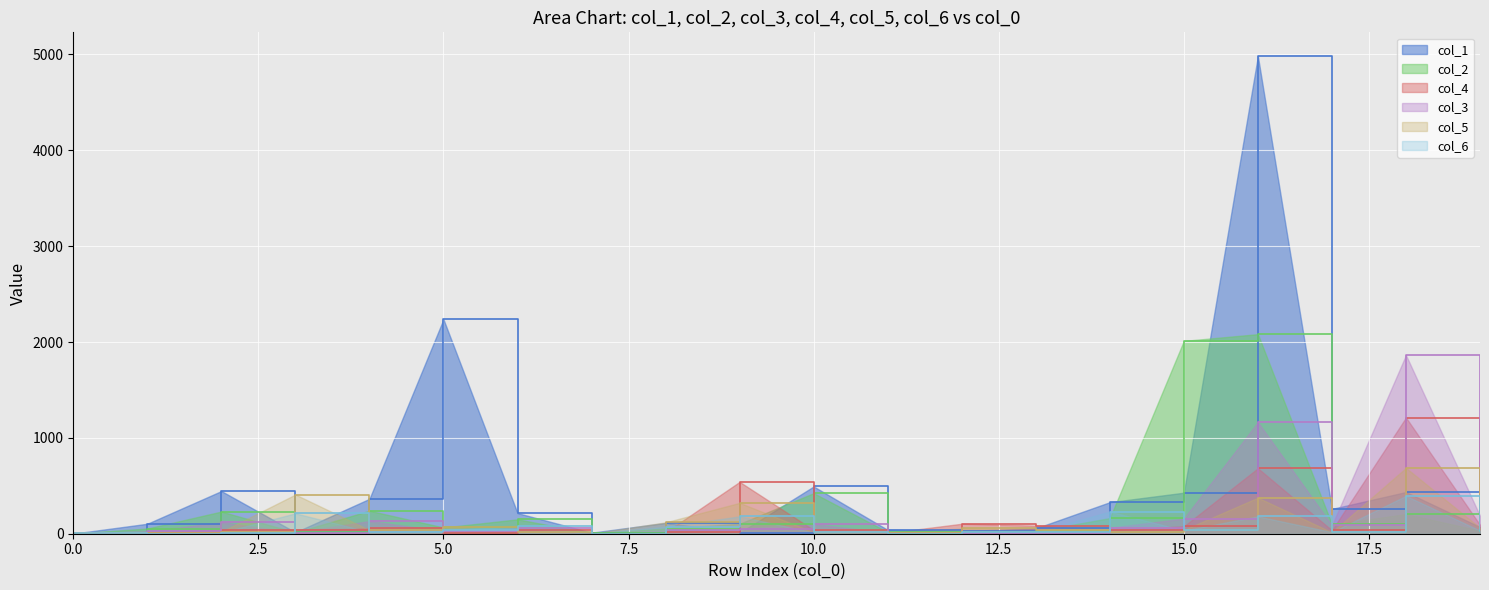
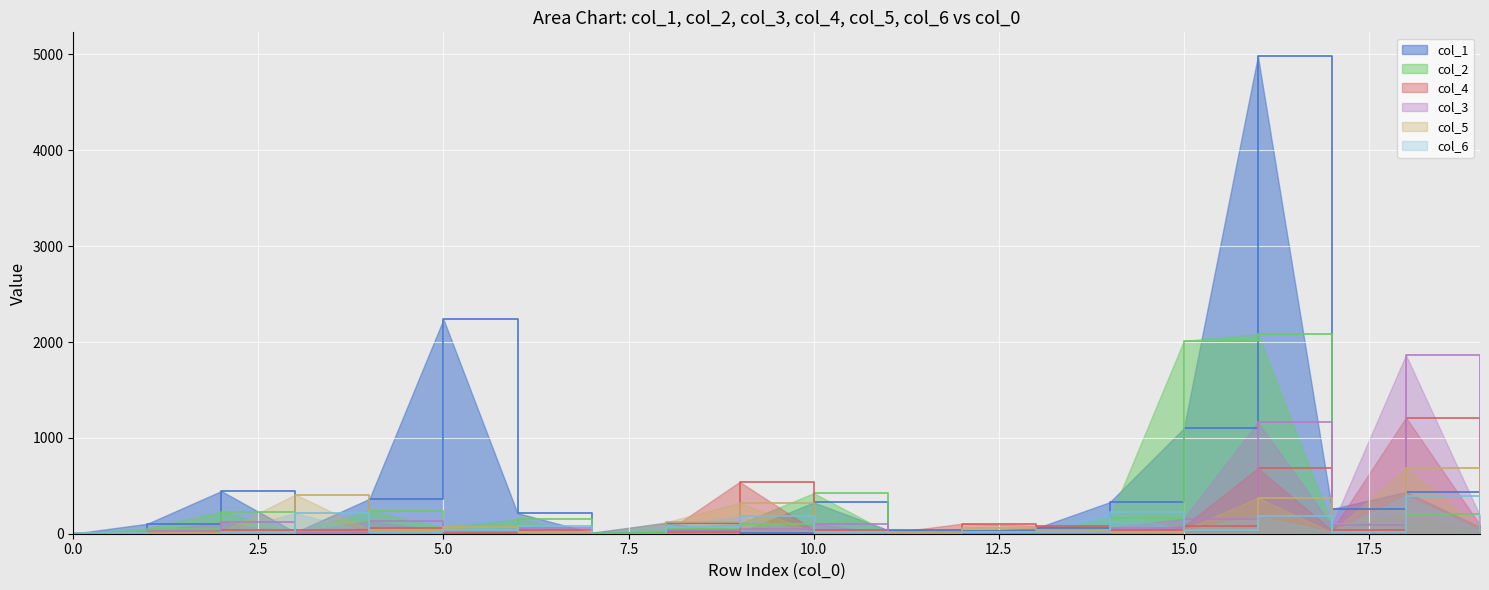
  {
    "col_1": {
      "5.0": 2200,
-     "10.0": 500,
-     "15.0": 400
+     "10.0": 300,
+     "15.0": 1100
    },
    "col_2": {
      "10.0": 400,
      "15.0": 2000
    },
    "col_4": {
      "15.0": 100
    }
  }
